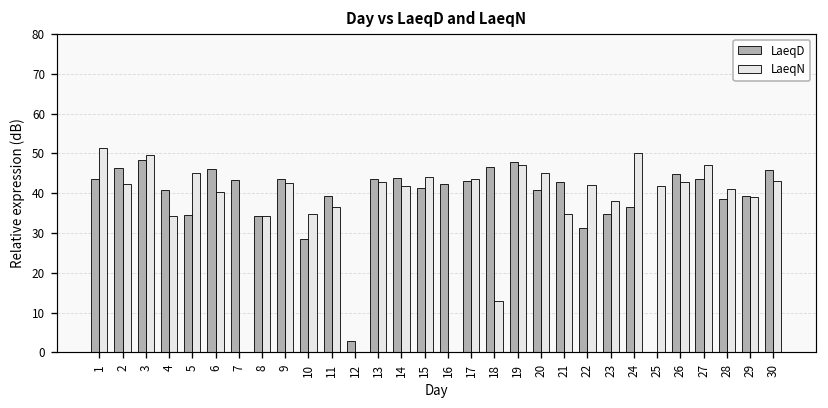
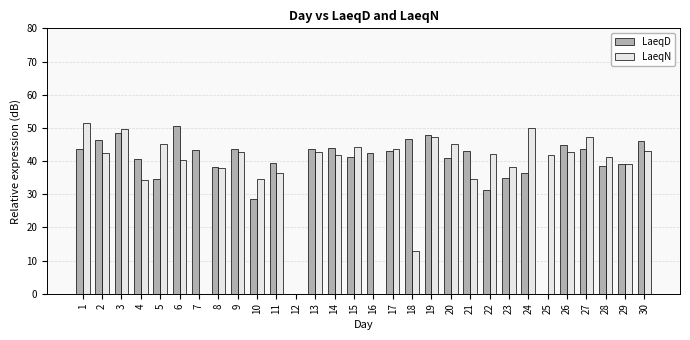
  {
    "LaeqD": {
      "1": 44,
      "2": 46,
      "3": 48,
      "4": 41,
      "5": 35,
-     "6": 46,
+     "6": 51,
      "7": 43,
-     "8": 34,
+     "8": 38,
      "9": 44,
      "10": 29,
      "11": 39,
-     "12": 3,
+     "12": 0,
      "13": 44,
      "14": 44,
      "15": 41,
      "16": 42,
      "17": 43,
      "18": 47,
      "19": 48,
      "20": 41,
      "21": 43,
      "22": 31,
      "23": 35,
      "24": 37,
      "25": 0,
      "26": 45,
      "27": 44,
      "28": 39,
      "29": 39,
      "30": 46
    },
    "LaeqN": {
      "1": 51,
      "2": 42,
      "3": 50,
      "4": 34,
      "5": 45,
      "6": 40,
      "7": 0,
-     "8": 34,
+     "8": 38,
      "9": 43,
      "10": 35,
      "11": 37,
      "12": 0,
      "13": 43,
      "14": 42,
      "15": 44,
      "16": 0,
      "17": 44,
      "18": 13,
      "19": 47,
      "20": 45,
      "21": 35,
      "22": 42,
      "23": 38,
      "24": 50,
      "25": 42,
      "26": 43,
      "27": 47,
      "28": 41,
      "29": 39,
      "30": 43
    }
  }
